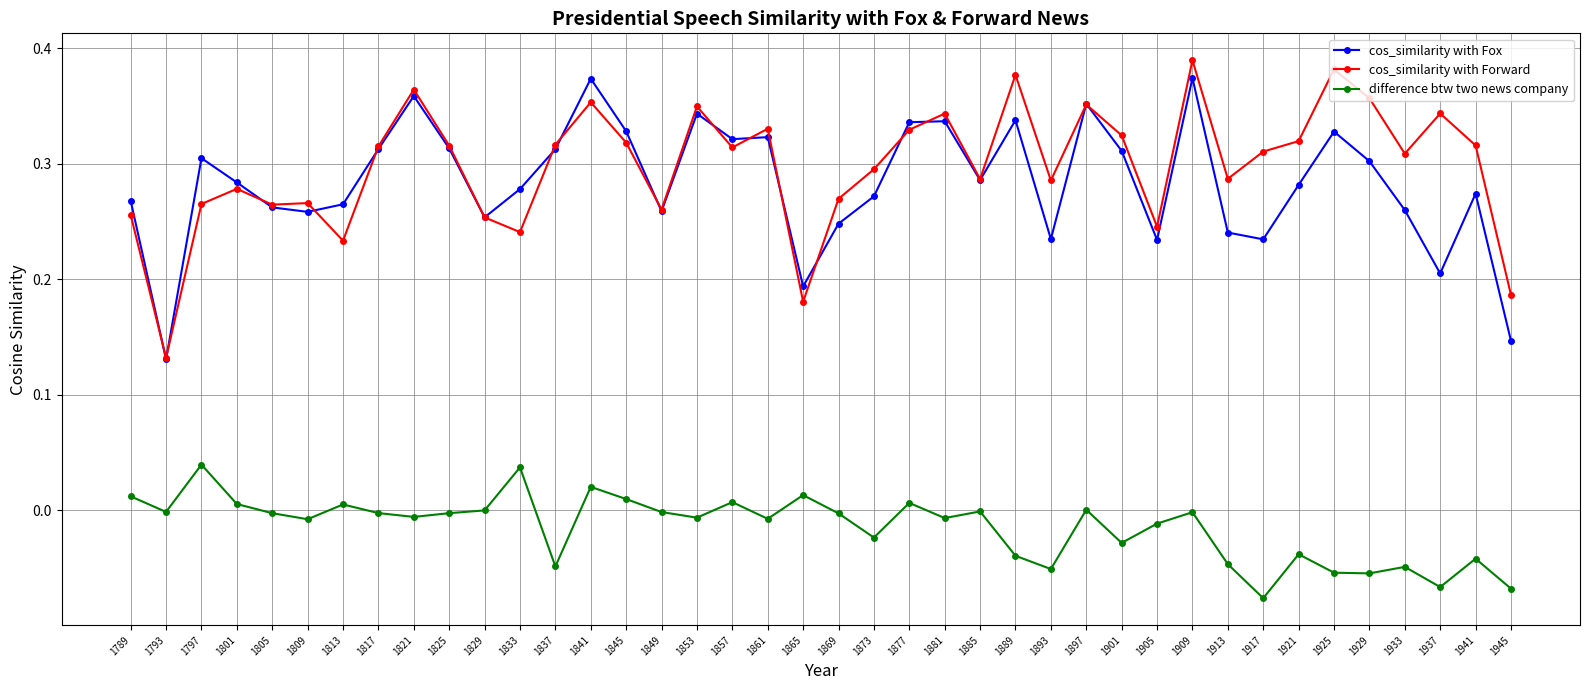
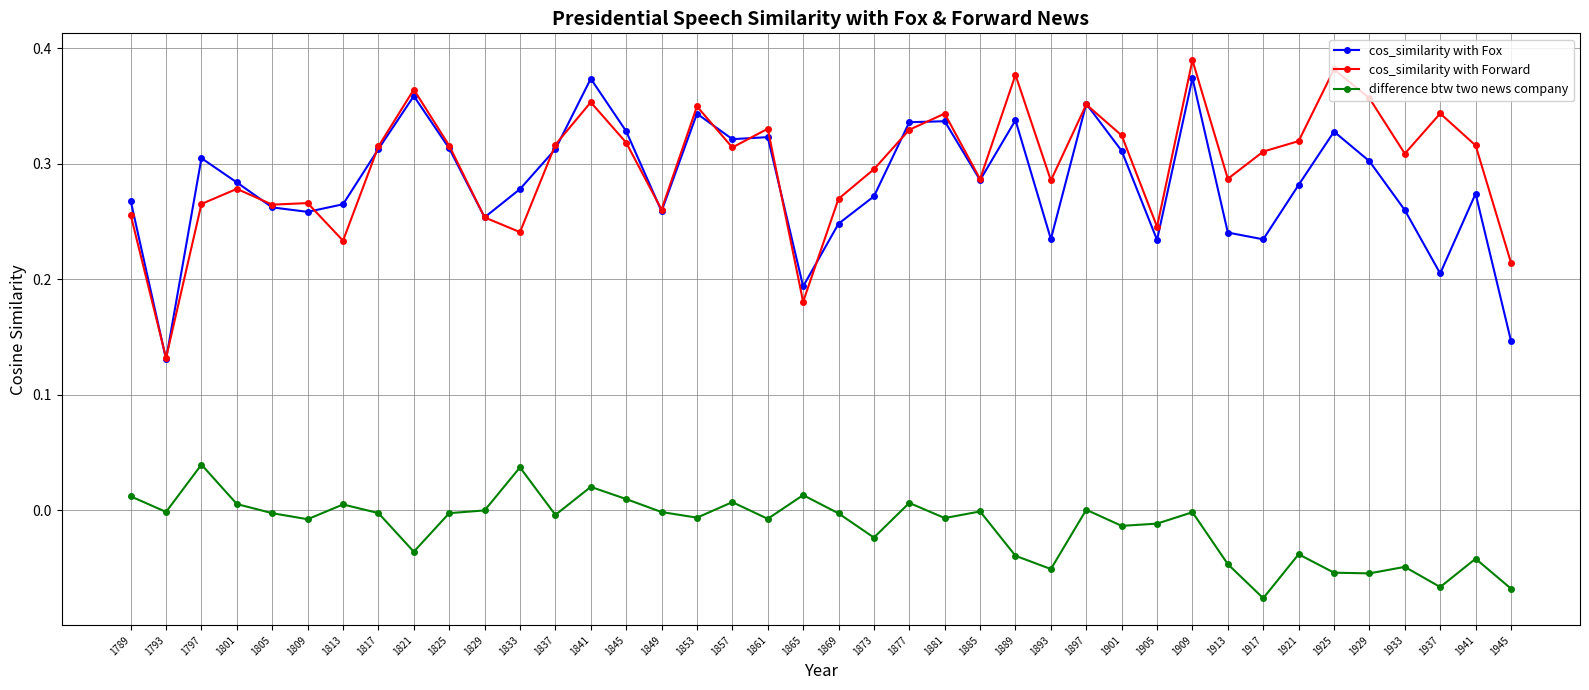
  {
    "cos_similarity with Fox": {
      "1789": 0.268,
      "1797": 0.305,
      "1801": 0.284,
      "1805": 0.262,
      "1809": 0.258,
      "1813": 0.265,
      "1817": 0.313,
      "1821": 0.359,
      "1825": 0.313,
      "1833": 0.278,
      "1837": 0.313,
      "1841": 0.374,
      "1845": 0.328,
      "1853": 0.343,
      "1857": 0.321,
      "1861": 0.323,
      "1865": 0.194,
      "1869": 0.248,
      "1873": 0.272,
      "1877": 0.336,
      "1881": 0.337,
      "1889": 0.338,
      "1893": 0.235,
      "1901": 0.311,
      "1905": 0.234,
      "1909": 0.374,
      "1913": 0.240,
      "1917": 0.235,
      "1921": 0.282,
      "1925": 0.328,
      "1929": 0.302,
      "1933": 0.260,
      "1937": 0.205,
      "1941": 0.274,
      "1945": 0.147
    },
    "cos_similarity with Forward": {
      "1789": 0.256,
      "1797": 0.265,
      "1801": 0.278,
      "1805": 0.265,
      "1809": 0.266,
      "1813": 0.233,
      "1817": 0.315,
      "1821": 0.364,
      "1825": 0.316,
      "1833": 0.241,
      "1837": 0.317,
      "1841": 0.353,
      "1845": 0.318,
      "1853": 0.350,
      "1857": 0.314,
      "1861": 0.330,
      "1865": 0.181,
      "1869": 0.270,
      "1873": 0.295,
      "1877": 0.329,
      "1881": 0.343,
      "1889": 0.377,
      "1893": 0.286,
      "1901": 0.325,
      "1905": 0.246,
      "1909": 0.390,
      "1913": 0.287,
      "1917": 0.311,
      "1921": 0.320,
      "1933": 0.309,
      "1937": 0.344,
      "1941": 0.316,
-     "1945": 0.187
+     "1945": 0.214
    },
    "difference btw two news company": {
      "1789": 0.012,
      "1793": -0.001,
      "1797": 0.040,
      "1801": 0.006,
      "1805": -0.002,
      "1809": -0.008,
      "1813": 0.005,
      "1817": -0.002,
-     "1821": -0.006,
+     "1821": -0.036,
      "1825": -0.002,
      "1829": 0.000,
      "1833": 0.037,
-     "1837": -0.048,
+     "1837": -0.004,
      "1841": 0.020,
      "1845": 0.010,
      "1849": -0.001,
      "1853": -0.006,
      "1857": 0.007,
      "1861": -0.007,
      "1865": 0.013,
      "1869": -0.003,
      "1873": -0.023,
      "1877": 0.007,
      "1881": -0.007,
      "1885": -0.001,
      "1889": -0.039,
      "1893": -0.051,
      "1897": 0.001,
-     "1901": -0.028,
+     "1901": -0.013,
      "1905": -0.011,
      "1909": -0.002,
      "1913": -0.046,
      "1917": -0.076,
      "1921": -0.038,
      "1925": -0.054,
      "1929": -0.054,
      "1933": -0.049,
      "1937": -0.066,
      "1941": -0.042,
      "1945": -0.068
    }
  }
